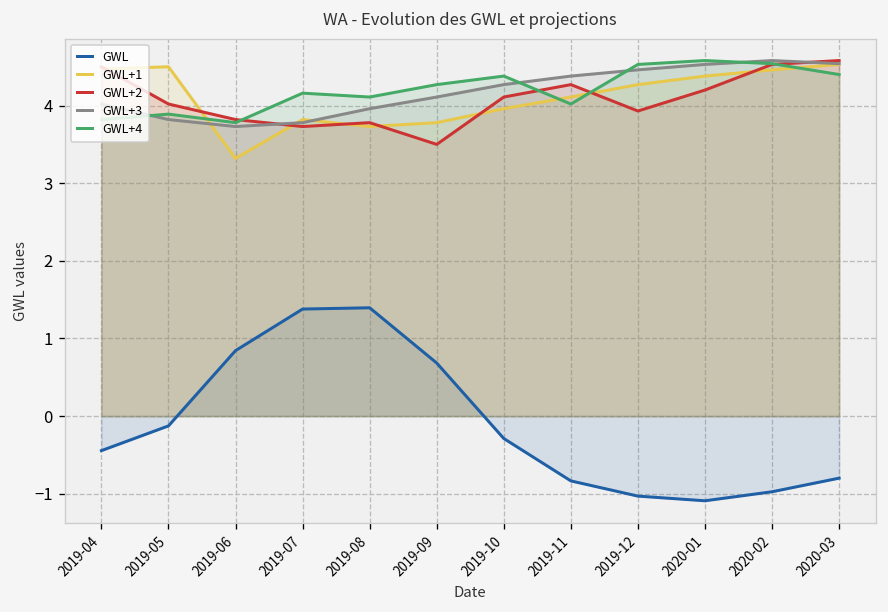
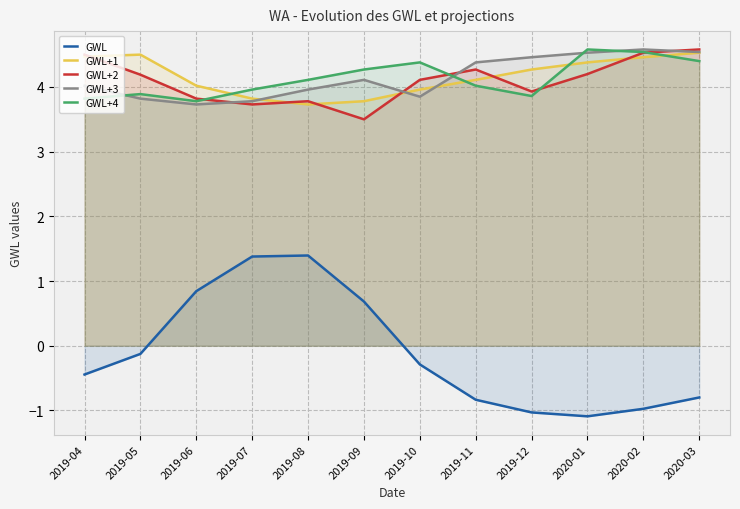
  {
    "GWL+1": {
      "2019-05": 4.5,
-     "2019-06": 3.3,
+     "2019-06": 4.0,
      "2019-07": 3.8,
      "2019-08": 3.7,
      "2019-09": 3.8,
      "2019-10": 4.0,
      "2019-11": 4.1,
      "2019-12": 4.3,
      "2020-01": 4.4,
      "2020-02": 4.5
    },
    "GWL+2": {
-     "2019-05": 4.0,
+     "2019-05": 4.2,
      "2019-06": 3.8,
      "2019-07": 3.7,
      "2019-08": 3.8,
      "2019-09": 3.5,
      "2019-10": 4.1,
      "2019-11": 4.3,
      "2019-12": 3.9,
      "2020-01": 4.2
    },
    "GWL+3": {
      "2019-05": 3.8,
      "2019-06": 3.7,
      "2019-07": 3.8,
      "2019-08": 4.0,
      "2019-09": 4.1,
-     "2019-10": 4.3,
+     "2019-10": 3.9,
      "2019-11": 4.4,
      "2019-12": 4.5,
      "2020-01": 4.5
    },
    "GWL+4": {
      "2019-05": 3.9,
      "2019-06": 3.8,
-     "2019-07": 4.2,
+     "2019-07": 4.0,
      "2019-08": 4.1,
      "2019-09": 4.3,
      "2019-10": 4.4,
      "2019-11": 4.0,
-     "2019-12": 4.5,
+     "2019-12": 3.9,
      "2020-01": 4.6,
      "2020-03": 4.4
    }
  }
